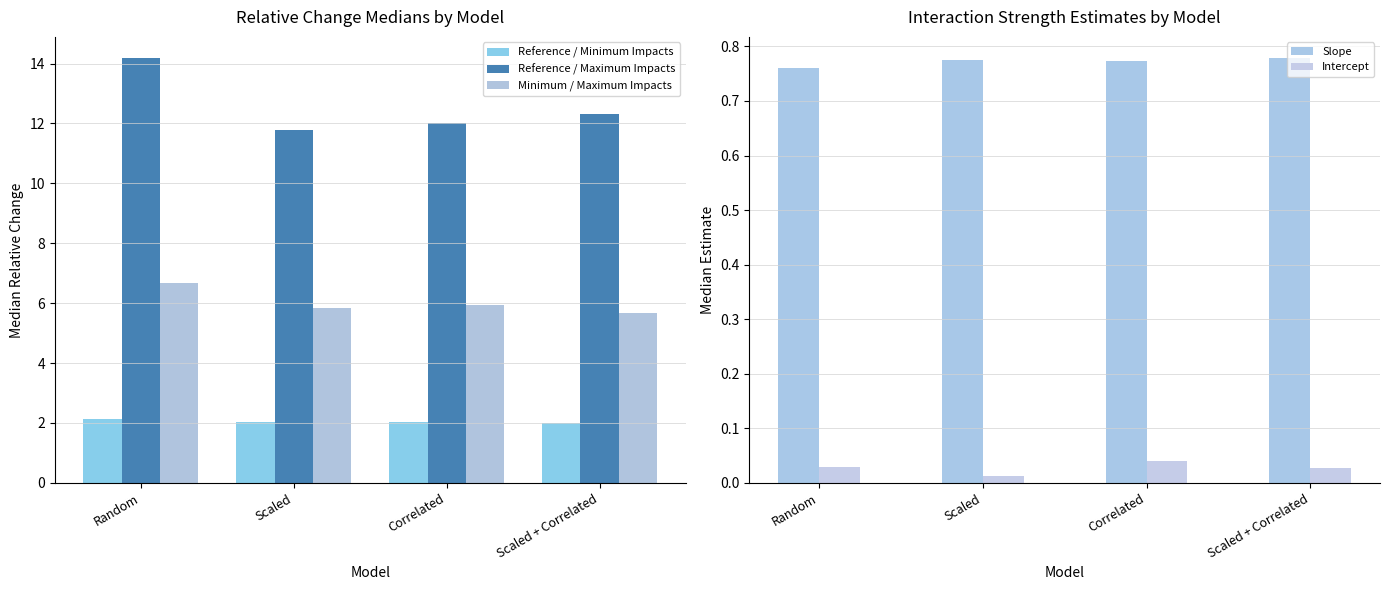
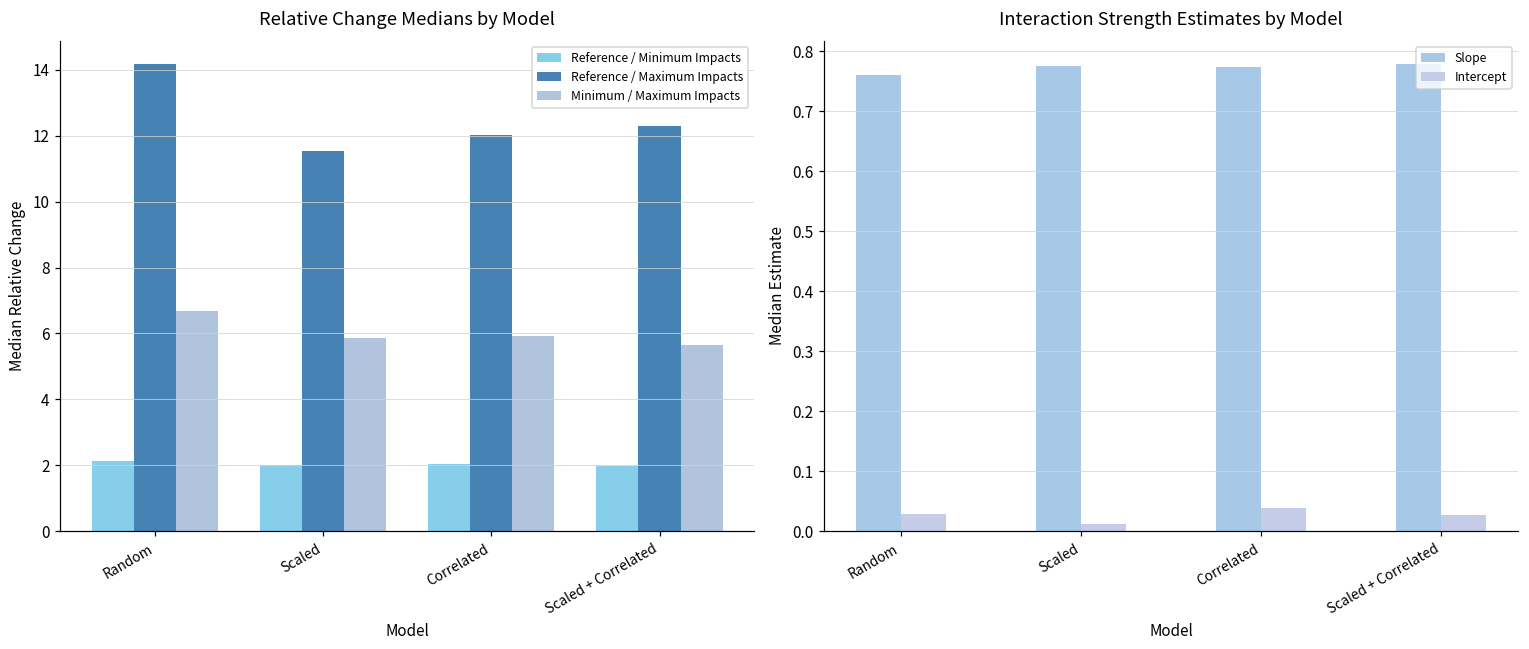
  {
    "Relative Change Medians by Model": {
      "Reference / Maximum Impacts": {
        "Random": 14.2,
-       "Scaled": 11.8,
+       "Scaled": 11.5,
        "Correlated": 12.0,
        "Scaled + Correlated": 12.3
      }
    }
  }
